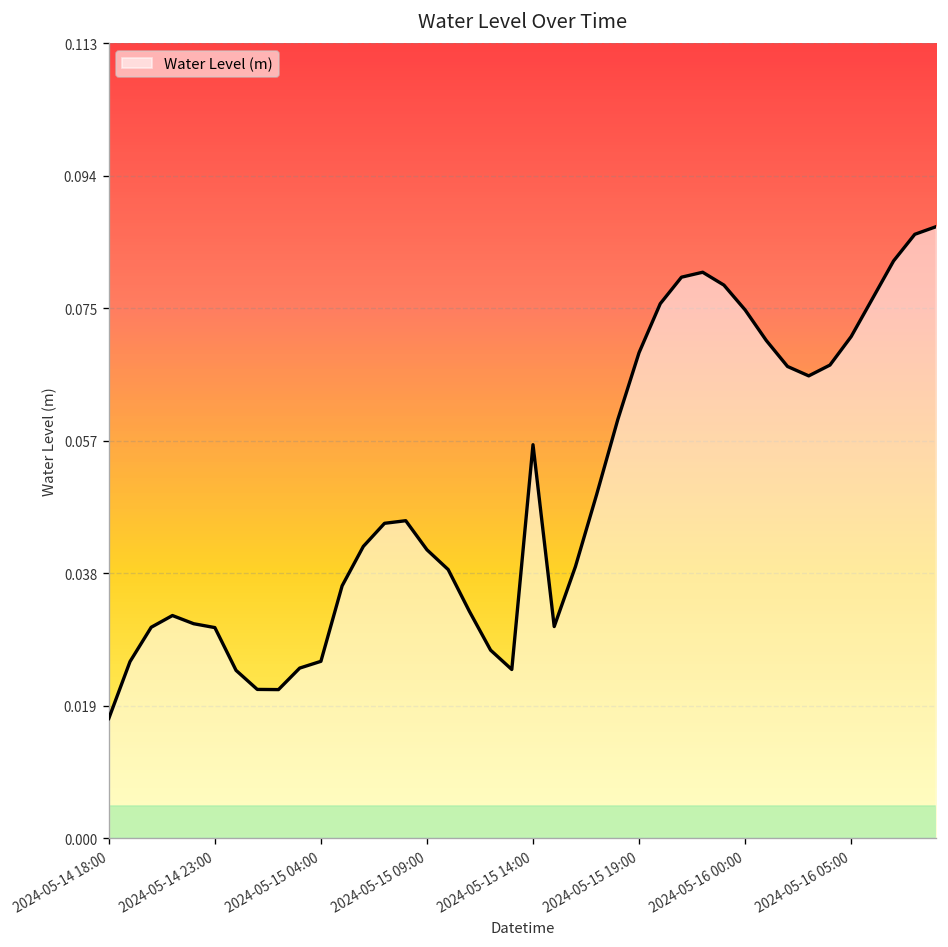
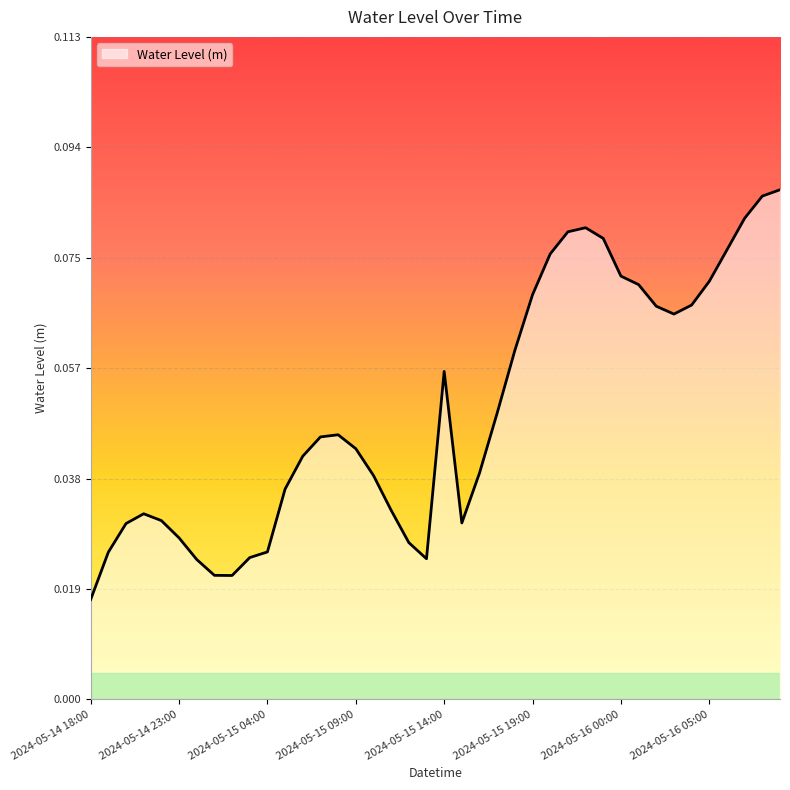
  {
    "2024-05-14 18:00": 0.017,
-   "2024-05-14 23:00": 0.030,
+   "2024-05-14 23:00": 0.028,
    "2024-05-15 04:00": 0.025,
-   "2024-05-15 09:00": 0.041,
+   "2024-05-15 09:00": 0.043,
    "2024-05-15 14:00": 0.056,
    "2024-05-15 19:00": 0.069,
-   "2024-05-16 00:00": 0.075,
+   "2024-05-16 00:00": 0.072,
    "2024-05-16 05:00": 0.071
  }
